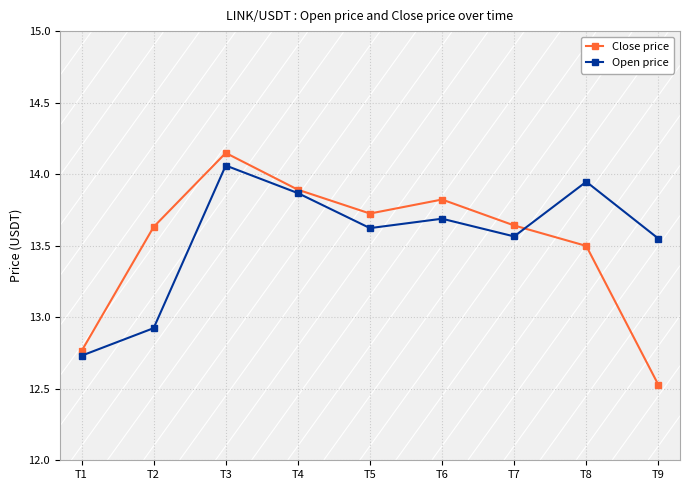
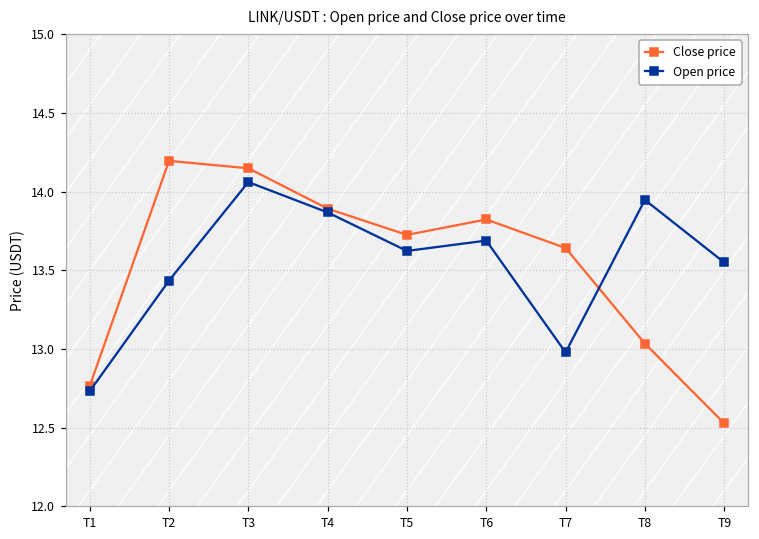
  {
    "Close price": {
      "T1": 12.76,
-     "T2": 13.63,
+     "T2": 14.20,
      "T3": 14.15,
      "T4": 13.89,
      "T5": 13.72,
      "T6": 13.82,
      "T7": 13.64,
-     "T8": 13.50,
+     "T8": 13.03,
      "T9": 12.53
    },
    "Open price": {
      "T1": 12.73,
-     "T2": 12.92,
+     "T2": 13.43,
      "T3": 14.06,
      "T4": 13.87,
      "T5": 13.62,
      "T6": 13.69,
-     "T7": 13.56,
+     "T7": 12.98,
      "T8": 13.95,
      "T9": 13.55
    }
  }
